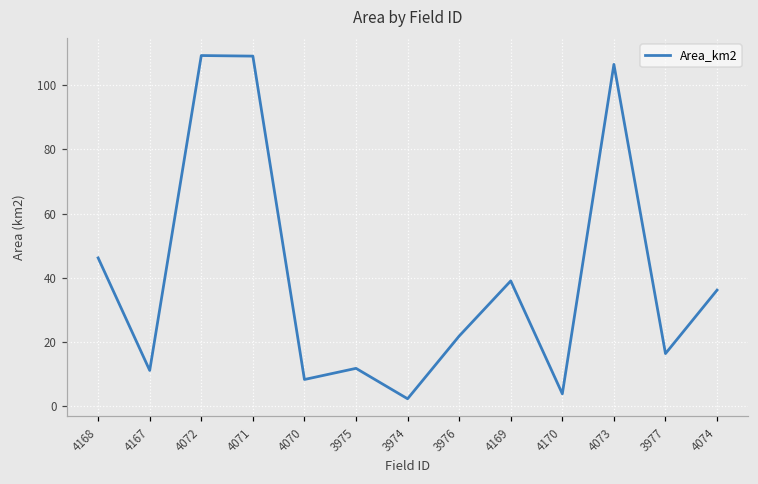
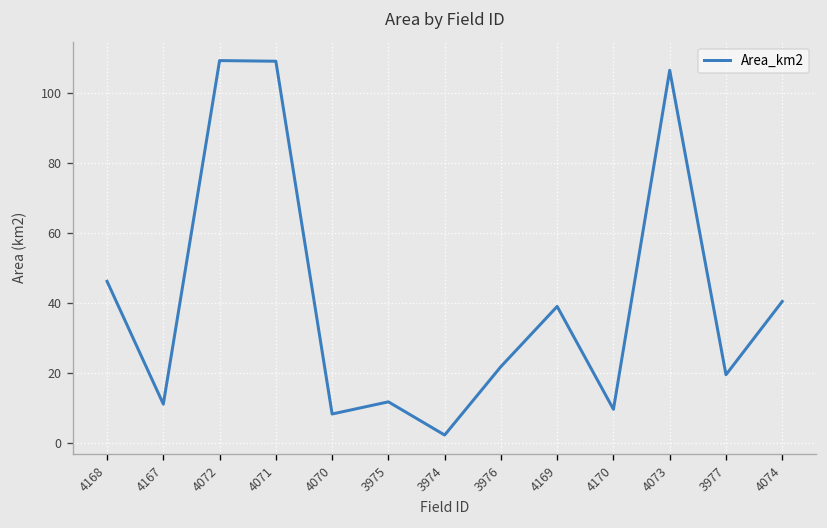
  {
    "4168": 46,
    "4167": 11,
    "4072": 109,
    "4071": 109,
    "4070": 8,
    "3975": 12,
    "3974": 2,
    "3976": 22,
    "4169": 39,
-   "4170": 4,
+   "4170": 10,
    "4073": 106,
-   "3977": 16,
-   "4074": 36
+   "3977": 20,
+   "4074": 40
  }
